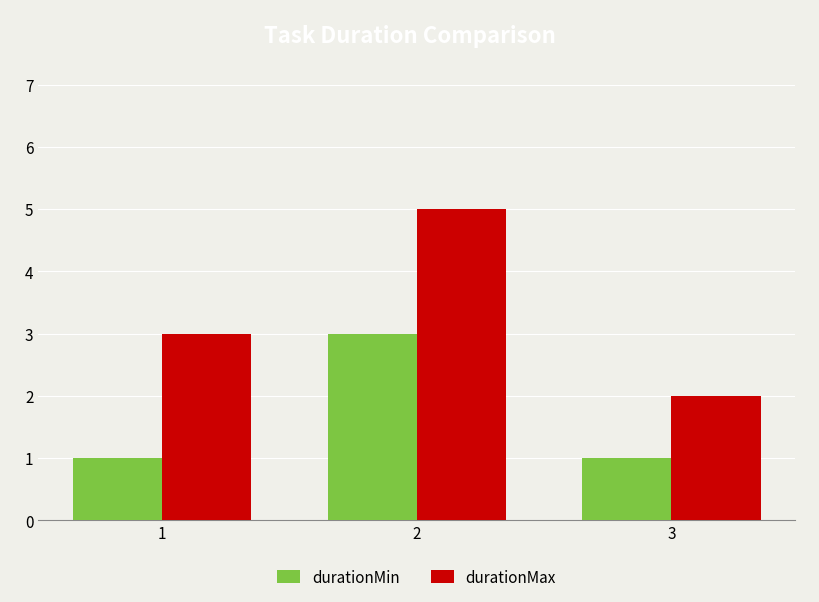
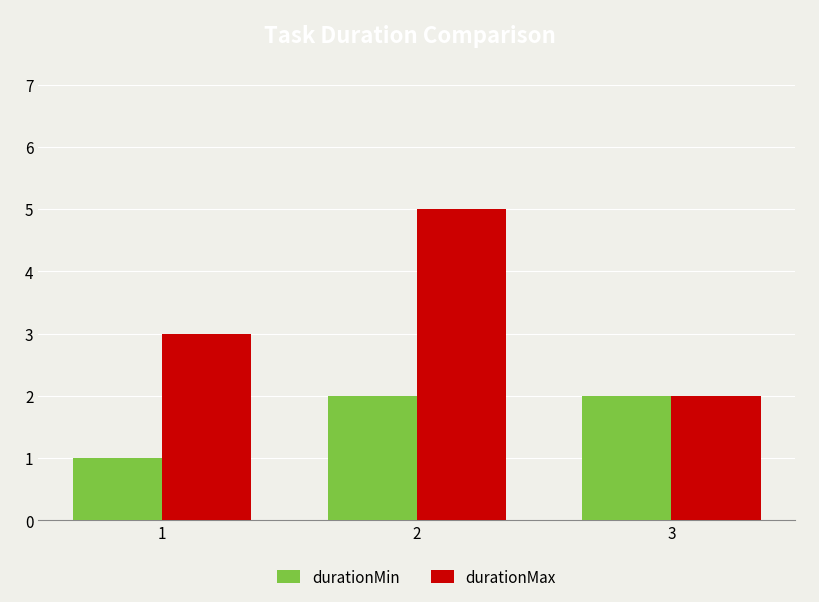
  {
    "durationMin": {
      "1": 1,
-     "2": 3,
-     "3": 1
+     "2": 2,
+     "3": 2
    },
    "durationMax": {
      "1": 3,
      "2": 5,
      "3": 2
    }
  }
